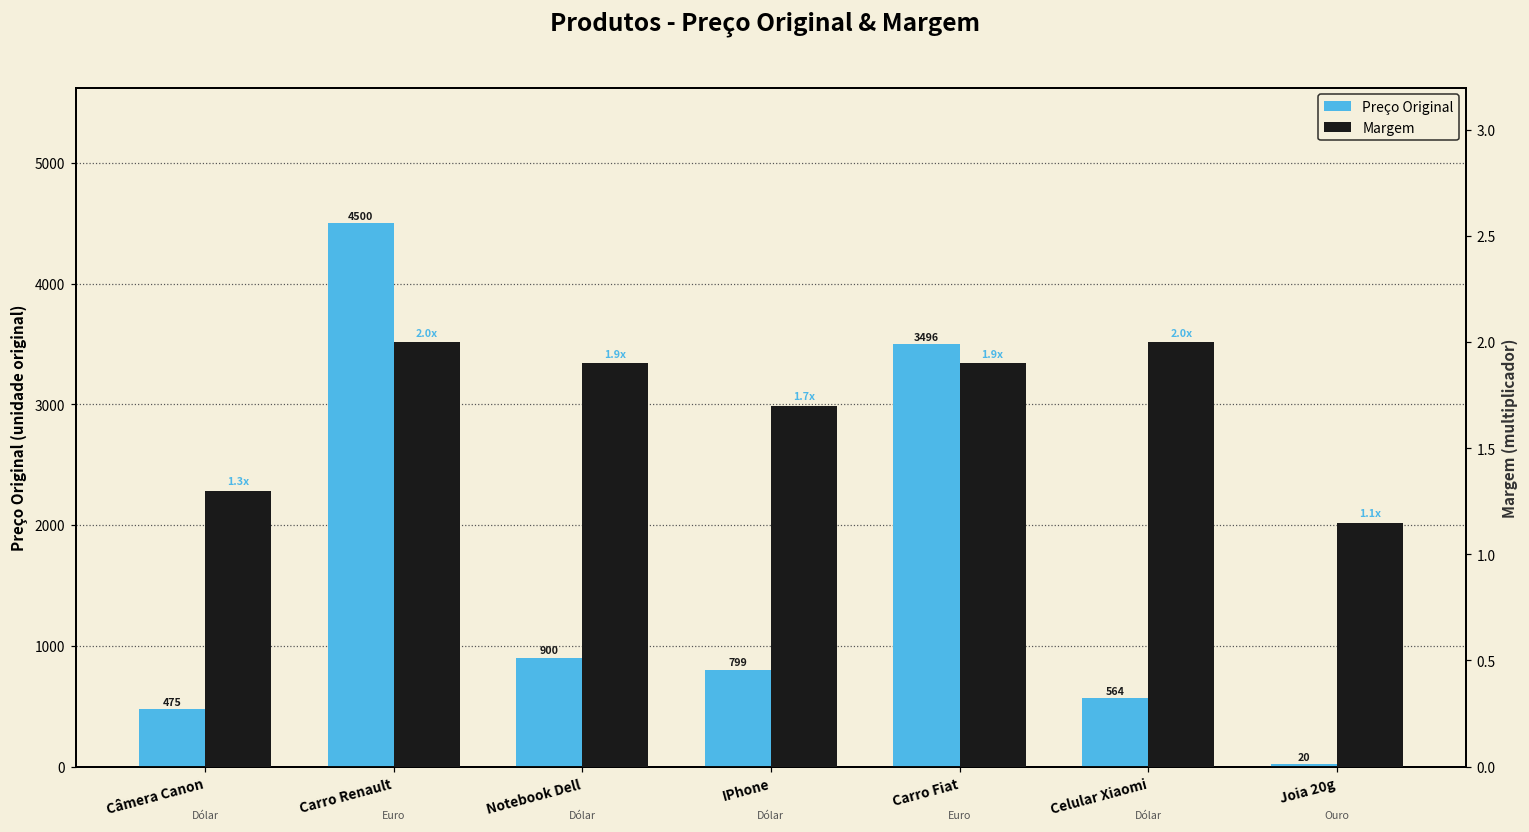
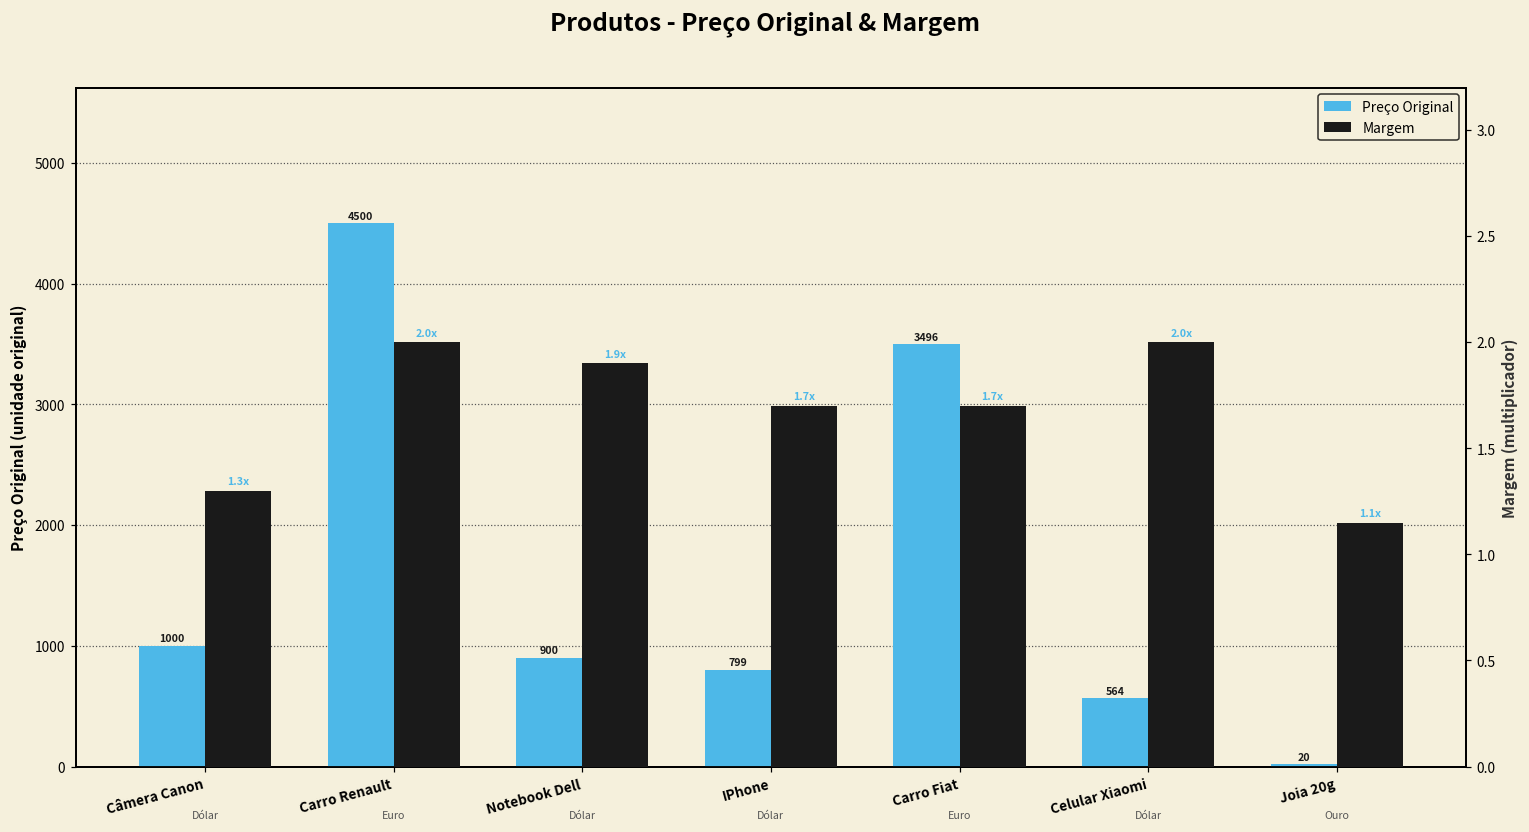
  {
    "Preço Original": {
-     "Câmera Canon": "475",
+     "Câmera Canon": "1000",
      "Carro Renault": "4500",
      "Notebook Dell": "900",
      "IPhone": "799",
      "Carro Fiat": "3496",
      "Celular Xiaomi": "564",
      "Joia 20g": "20"
    },
    "Margem": {
      "Câmera Canon": "1.3x",
      "Carro Renault": "2.0x",
      "Notebook Dell": "1.9x",
      "IPhone": "1.7x",
-     "Carro Fiat": "1.9x",
+     "Carro Fiat": "1.7x",
      "Celular Xiaomi": "2.0x",
      "Joia 20g": "1.1x"
    }
  }
